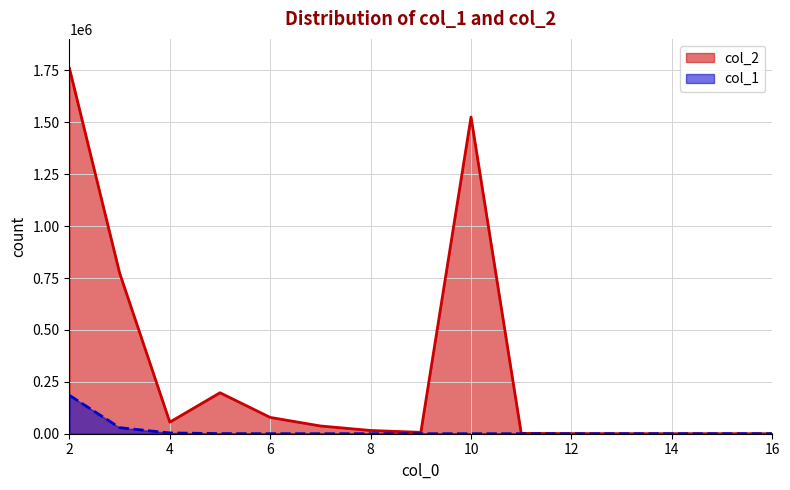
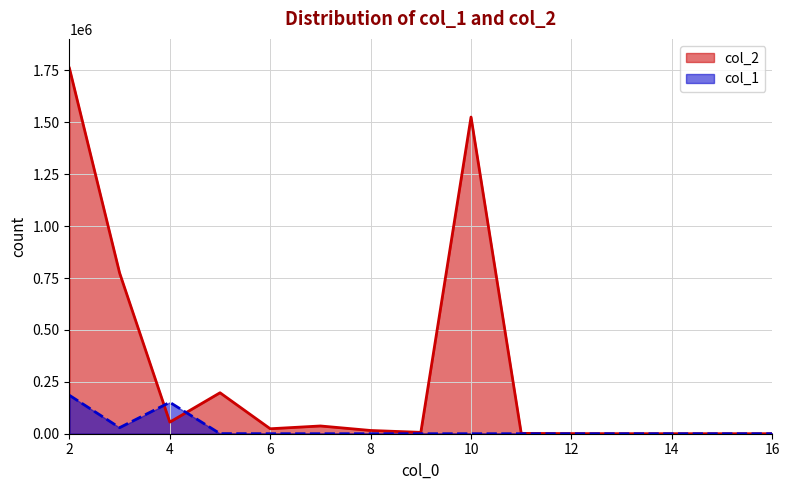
  {
    "col_2": {
      "2": 1760000,
      "4": 60000,
-     "6": 80000,
+     "6": 20000,
      "8": 20000,
      "10": 1530000
    },
    "col_1": {
      "2": 190000,
-     "4": 0,
+     "4": 150000,
      "6": 0,
      "8": 0,
      "10": 0
    }
  }
